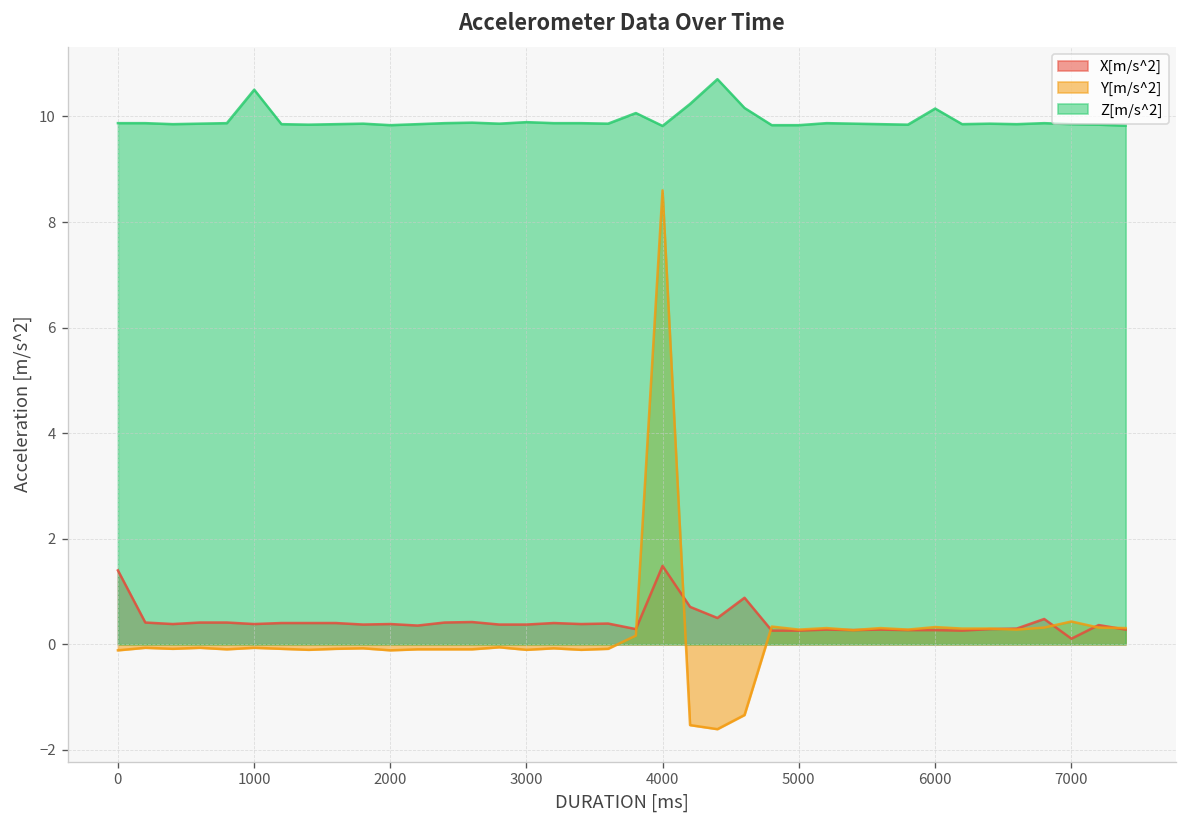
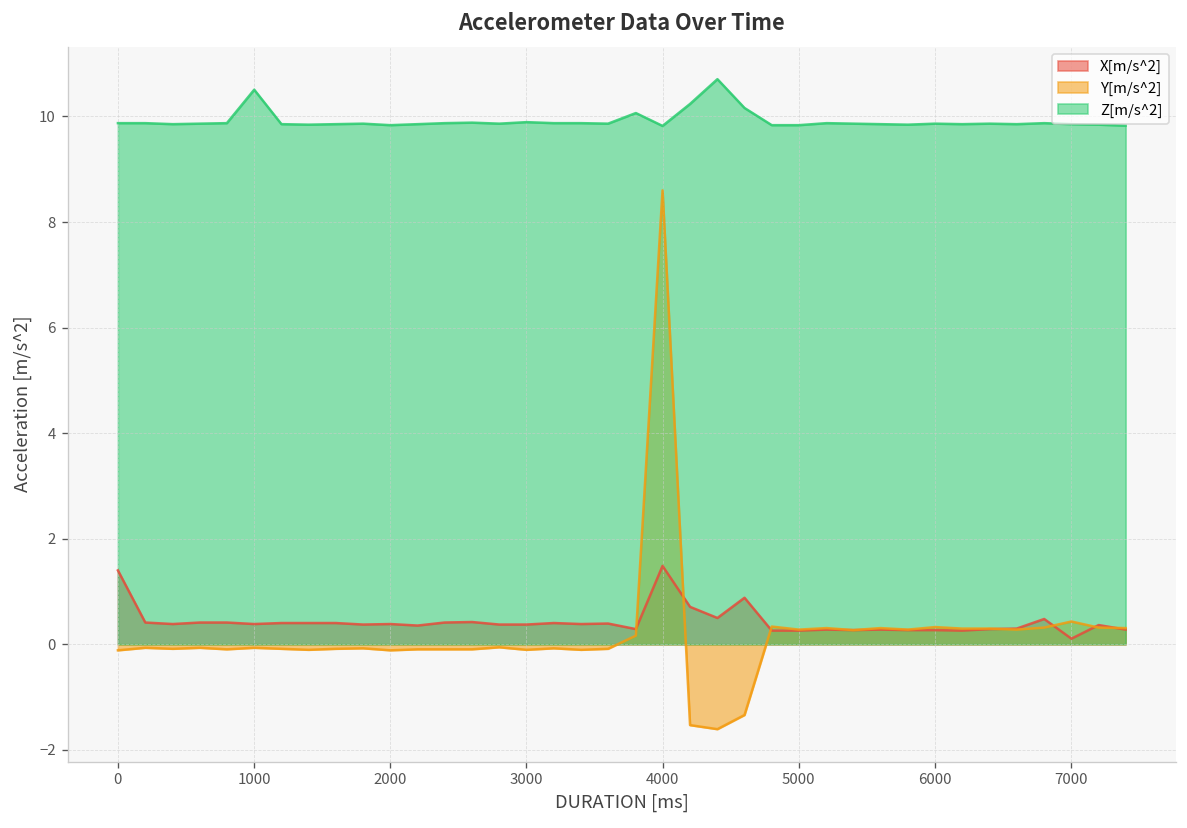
  {
    "X[m/s^2]": {
      "0": 1.4,
      "1000": 0.4,
      "2000": 0.4,
      "3000": 0.4,
      "4000": 1.5,
      "7000": 0.1
    },
    "Z[m/s^2]": {
      "0": 9.9,
      "1000": 10.5,
      "2000": 9.8,
      "3000": 9.9,
      "4000": 9.8,
      "5000": 9.8,
-     "6000": 10.2
+     "6000": 9.9
    }
  }
